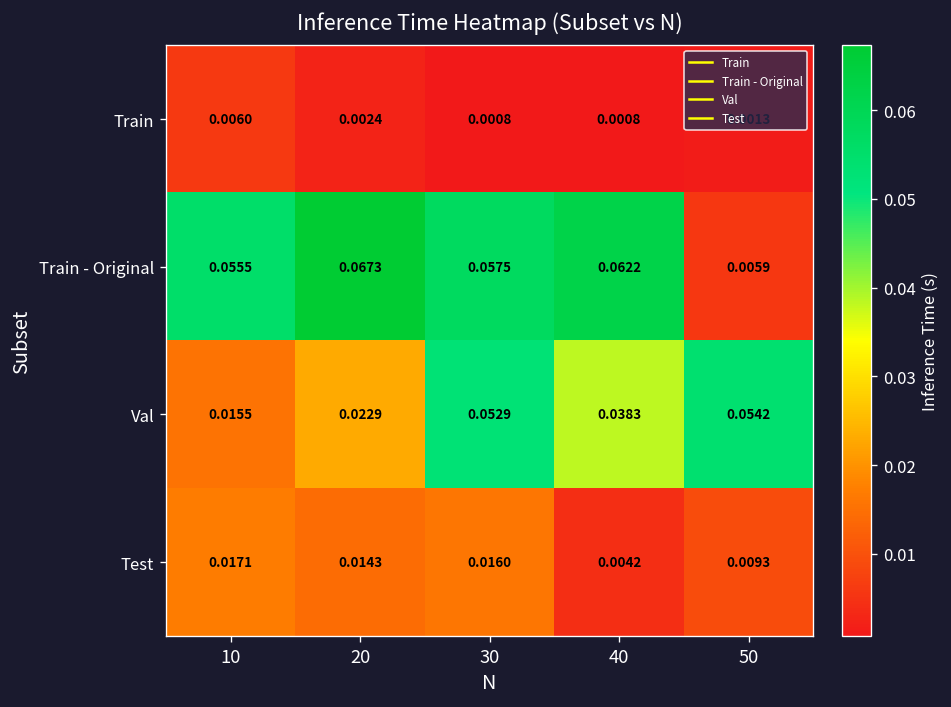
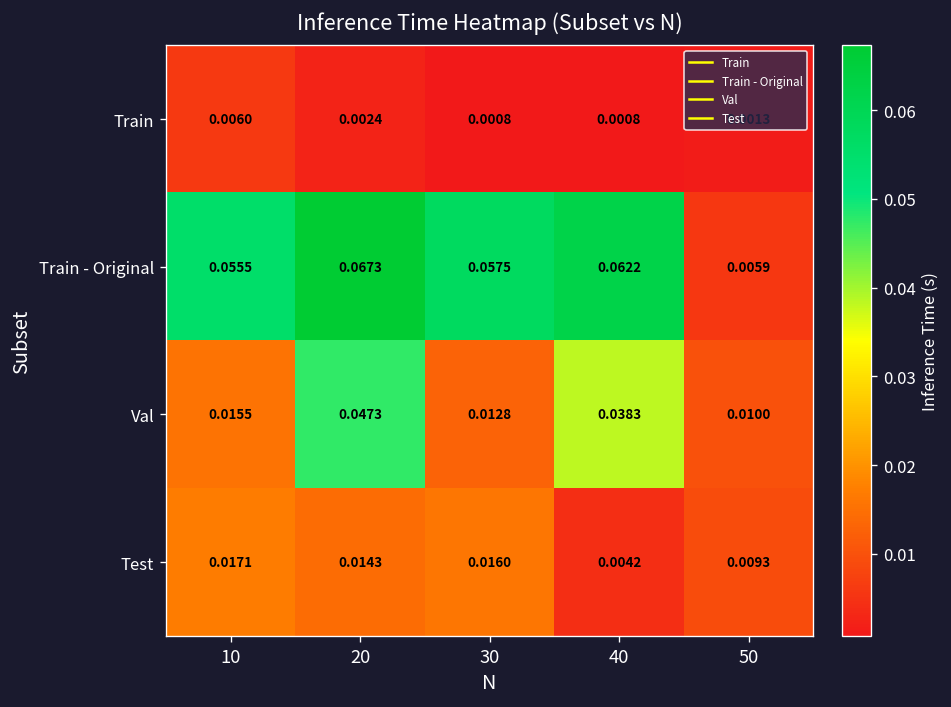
  {
    "Train": {
      "10": 0.0060,
      "20": 0.0024,
      "30": 0.0008,
      "40": 0.0008
    },
    "Train - Original": {
      "10": 0.0555,
      "20": 0.0673,
      "30": 0.0575,
      "40": 0.0622,
      "50": 0.0059
    },
    "Val": {
      "10": 0.0155,
-     "20": 0.0229,
-     "30": 0.0529,
+     "20": 0.0473,
+     "30": 0.0128,
      "40": 0.0383,
-     "50": 0.0542
+     "50": 0.0100
    },
    "Test": {
      "10": 0.0171,
      "20": 0.0143,
      "30": 0.0160,
      "40": 0.0042,
      "50": 0.0093
    }
  }
